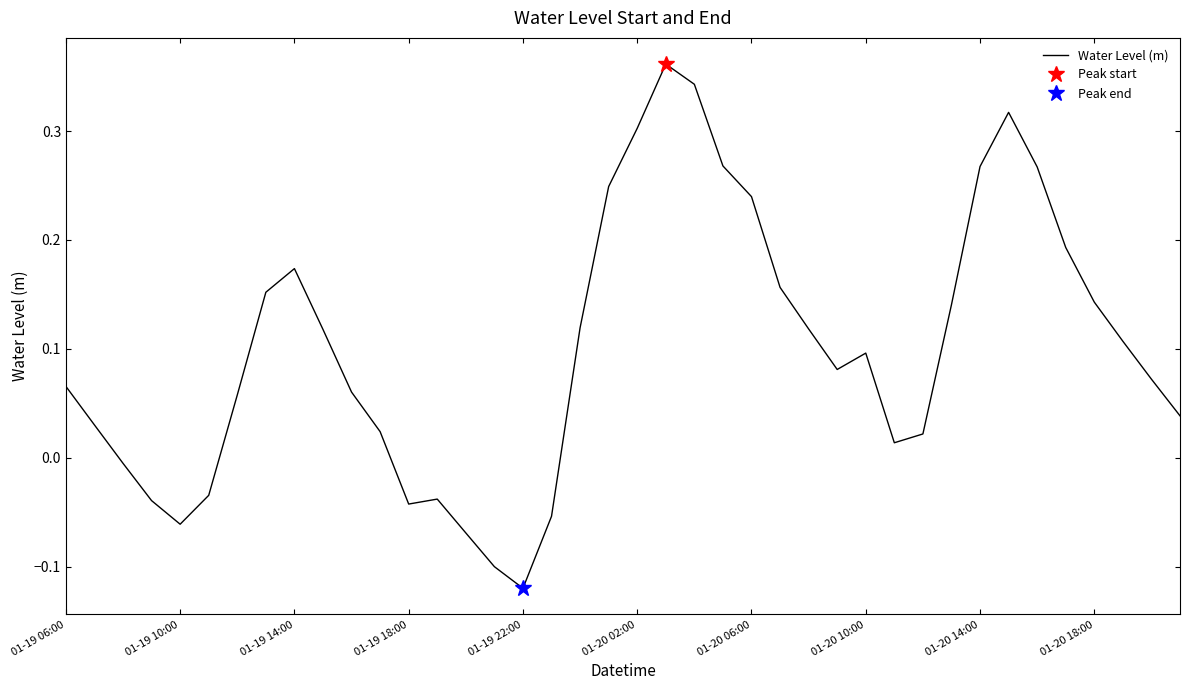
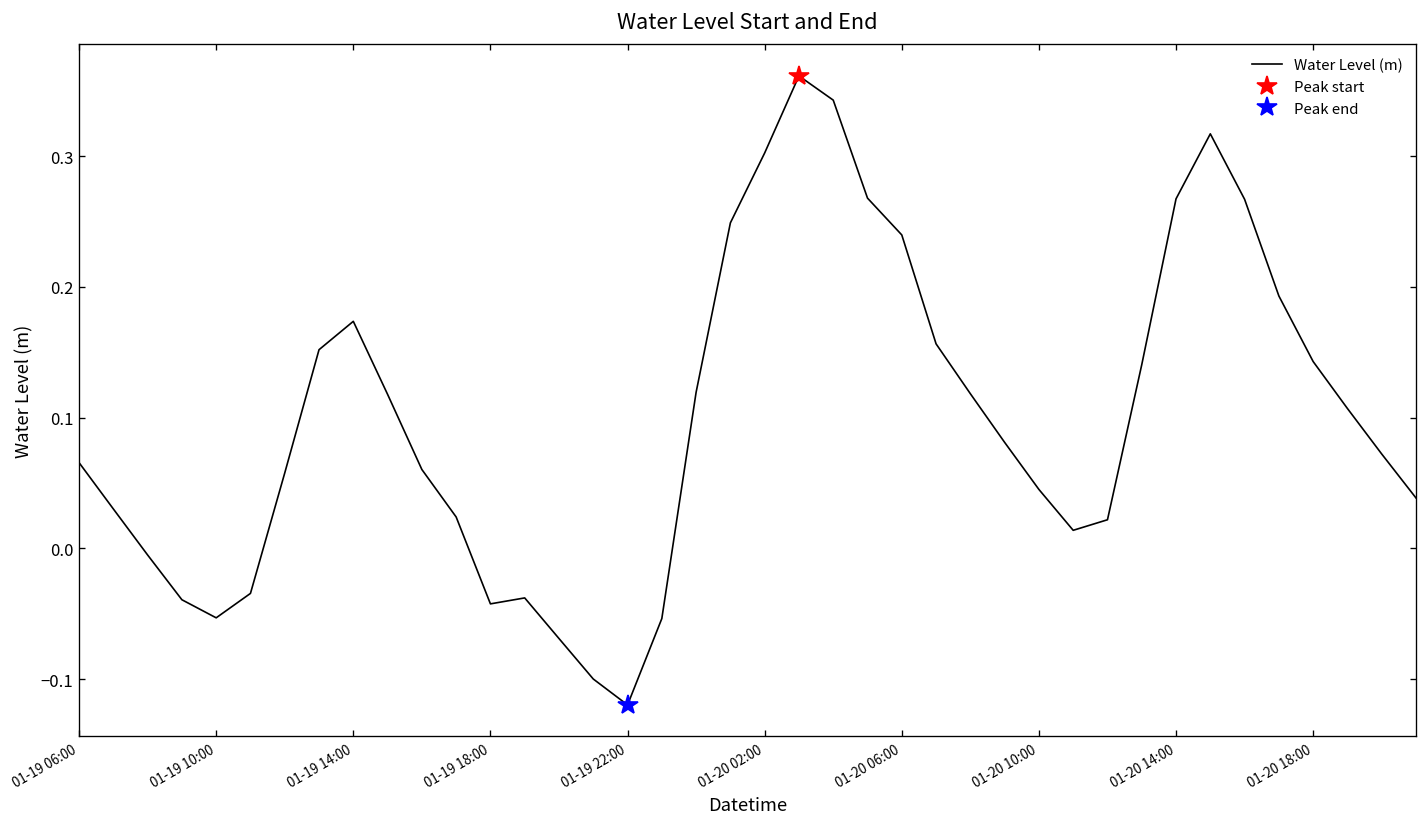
  {
    "Water Level (m)": {
      "01-19 06:00": 0.066,
-     "01-19 10:00": -0.061,
+     "01-19 10:00": -0.053,
      "01-19 14:00": 0.174,
      "01-19 18:00": -0.042,
      "01-20 02:00": 0.303,
      "01-20 06:00": 0.240,
-     "01-20 10:00": 0.096,
+     "01-20 10:00": 0.045,
      "01-20 14:00": 0.267,
      "01-20 18:00": 0.143
    }
  }
